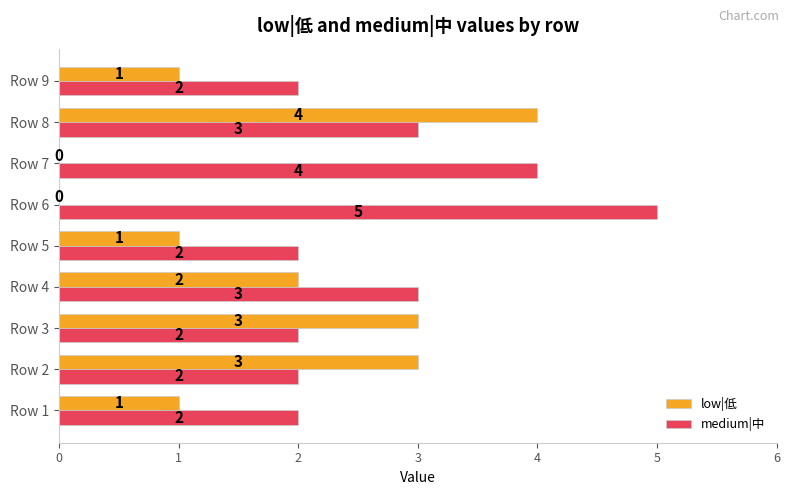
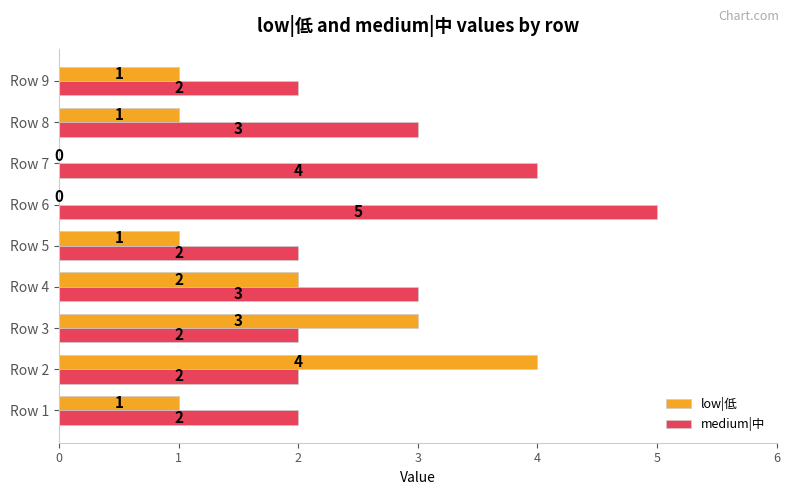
  {
    "low|低": {
      "Row 9": 1,
-     "Row 8": 4,
+     "Row 8": 1,
      "Row 7": 0,
      "Row 6": 0,
      "Row 5": 1,
      "Row 4": 2,
      "Row 3": 3,
-     "Row 2": 3,
+     "Row 2": 4,
      "Row 1": 1
    },
    "medium|中": {
      "Row 9": 2,
      "Row 8": 3,
      "Row 7": 4,
      "Row 6": 5,
      "Row 5": 2,
      "Row 4": 3,
      "Row 3": 2,
      "Row 2": 2,
      "Row 1": 2
    }
  }
